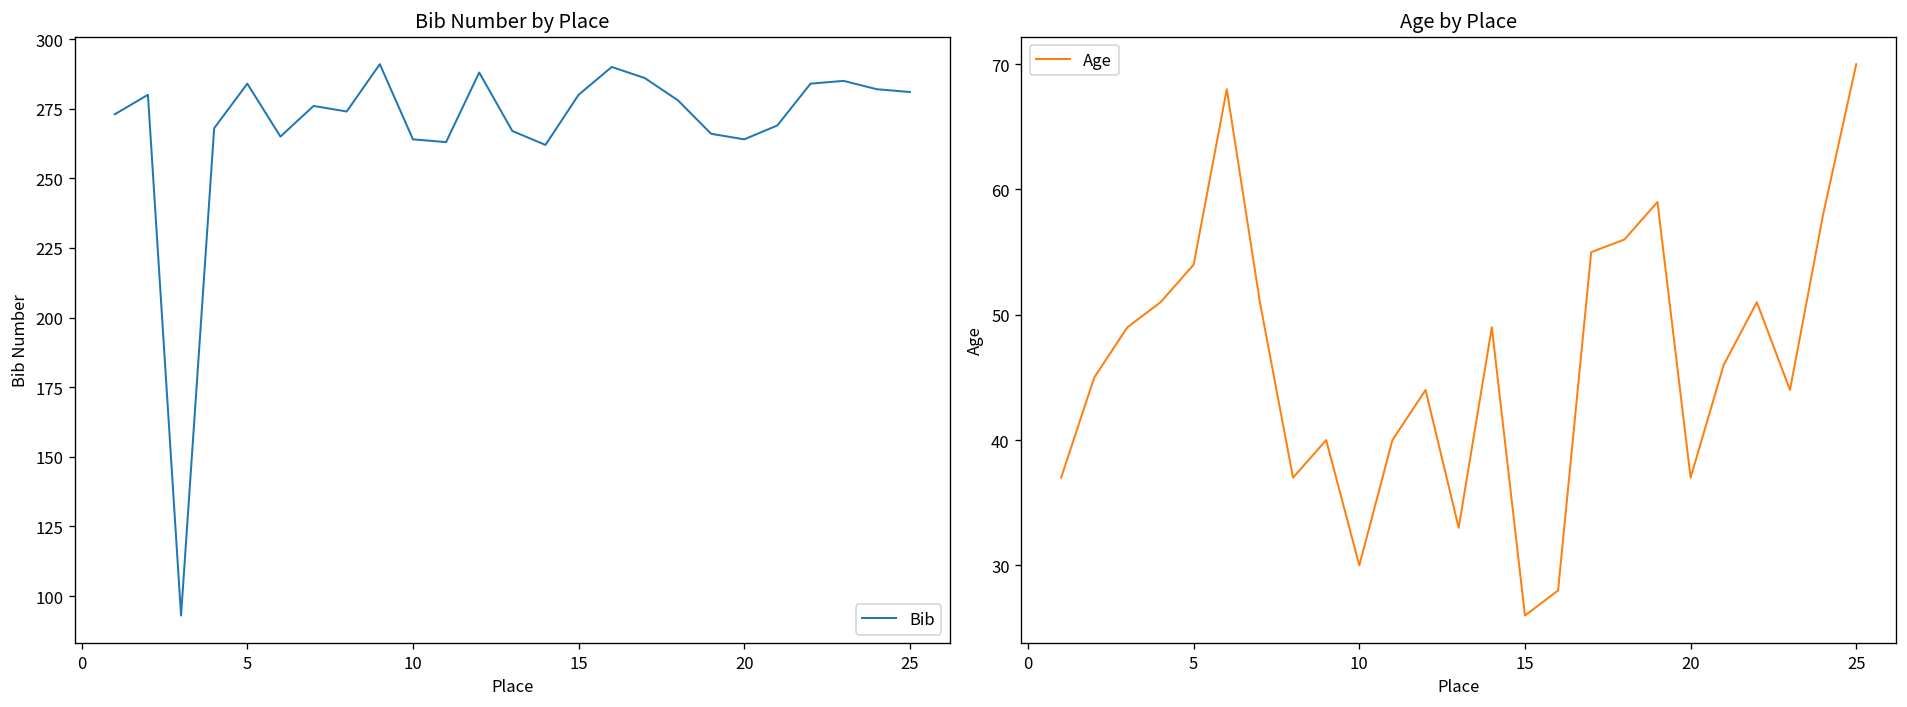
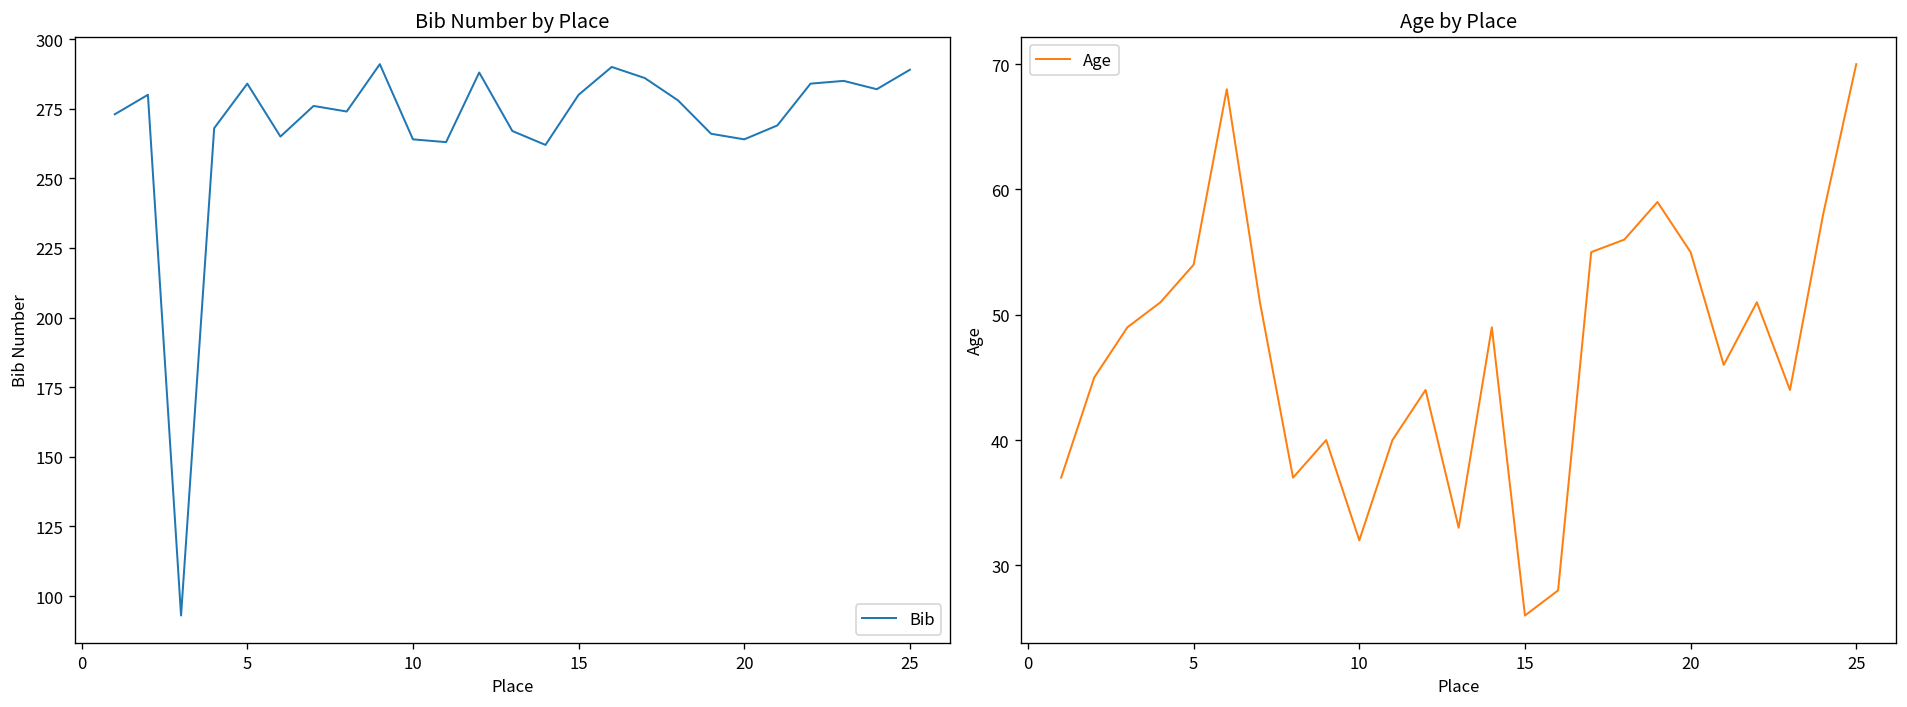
  {
    "Bib Number by Place": {
      "5": 284,
      "10": 264,
      "15": 280,
      "20": 264,
-     "25": 281
+     "25": 289
    },
    "Age by Place": {
      "5": 54,
-     "10": 30,
+     "10": 32,
      "15": 26,
-     "20": 37,
+     "20": 55,
      "25": 70
    }
  }
